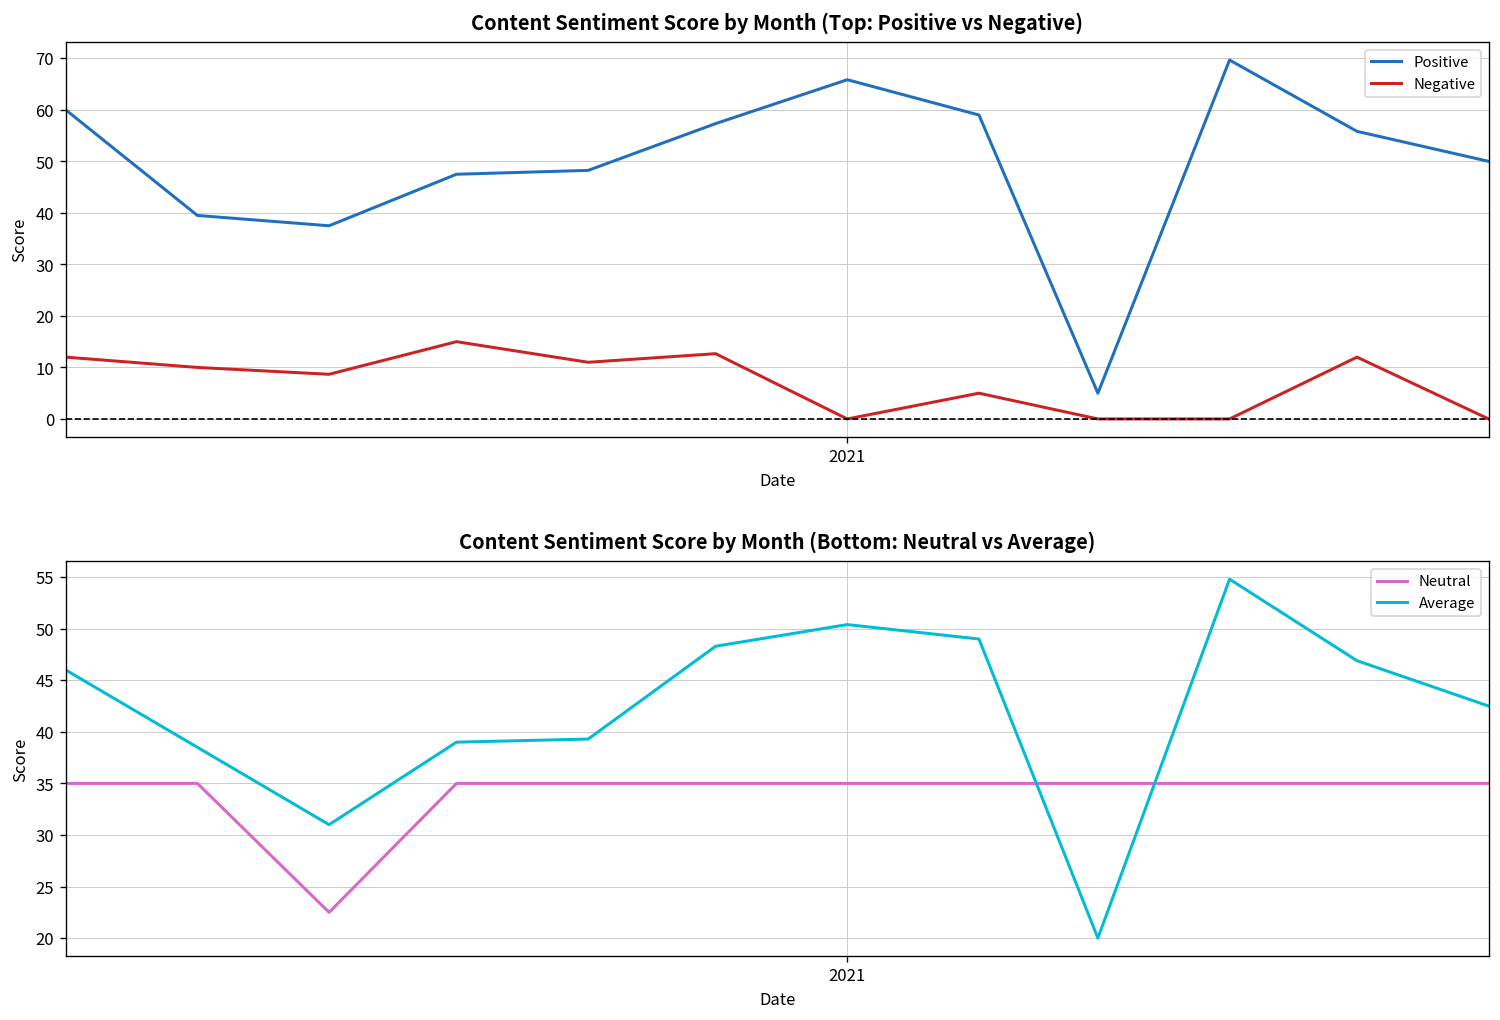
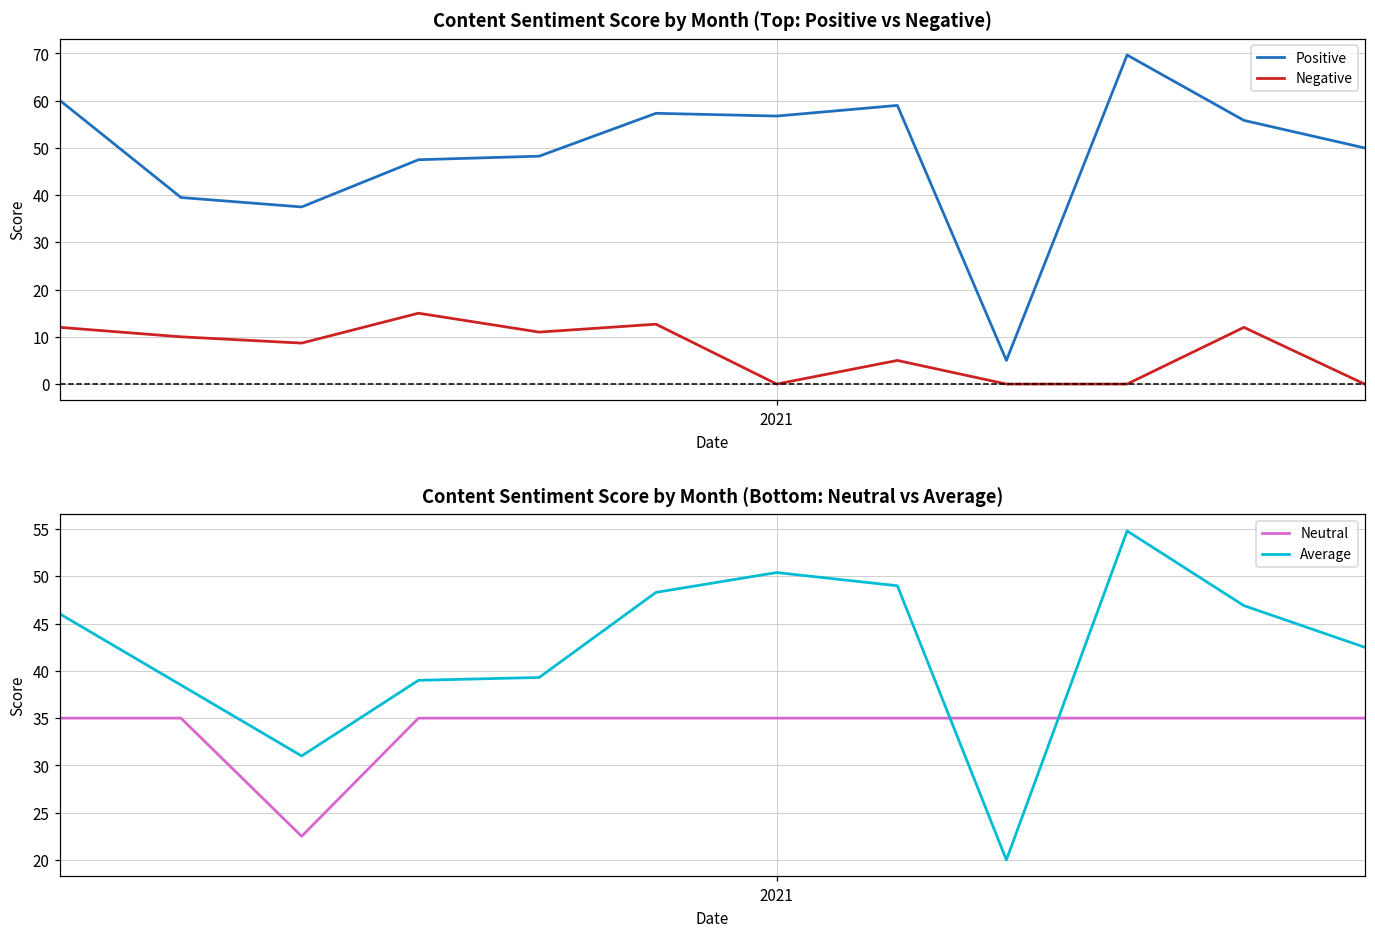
  {
    "Content Sentiment Score by Month (Top: Positive vs Negative)": {
      "Positive": {
-       "2021": 66
+       "2021": 57
      },
      "Negative": {
        "2021": 0
      }
    },
    "Content Sentiment Score by Month (Bottom: Neutral vs Average)": {
      "Neutral": {
        "2021": 35
      },
      "Average": {
        "2021": 50
      }
    }
  }
